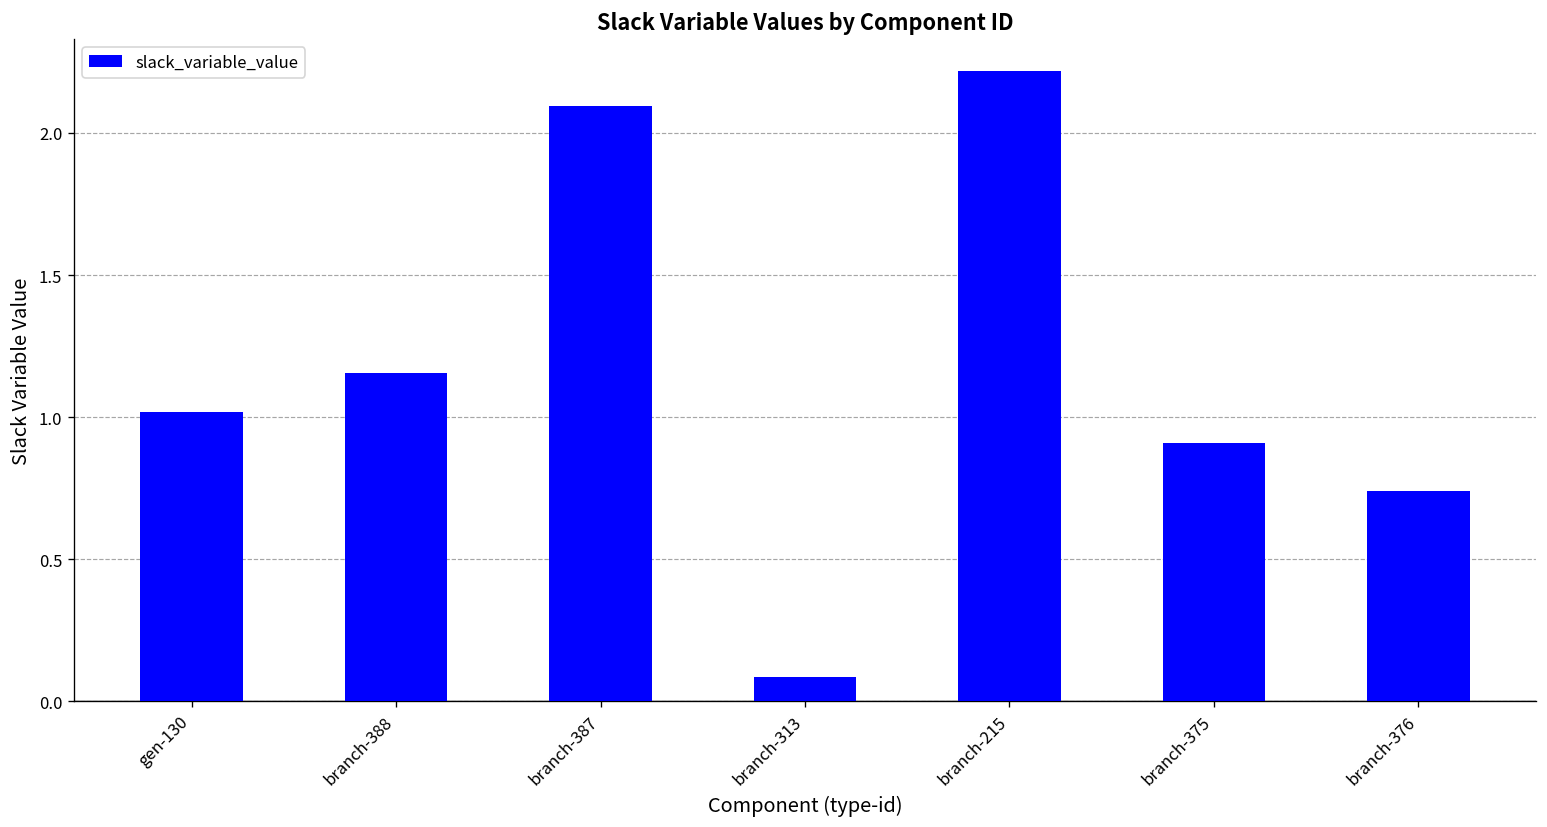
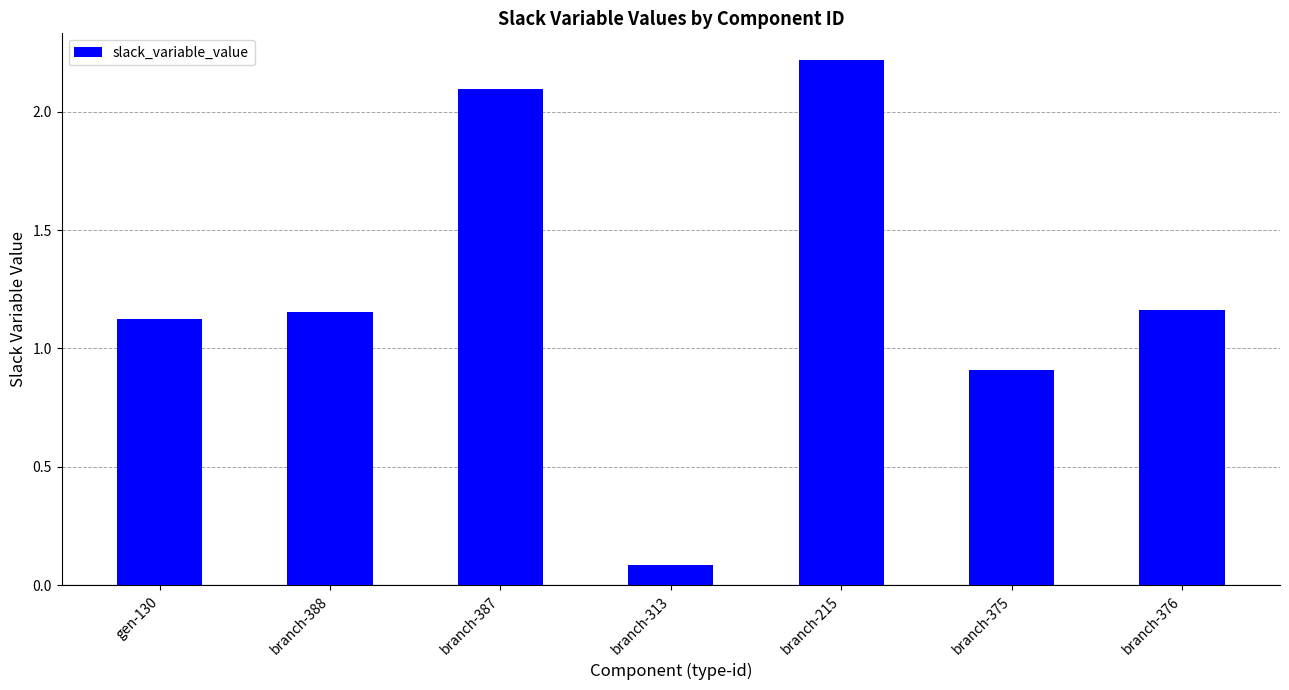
  {
-   "gen-130": 1.02,
+   "gen-130": 1.12,
    "branch-388": 1.16,
    "branch-387": 2.10,
    "branch-313": 0.09,
    "branch-215": 2.22,
    "branch-375": 0.91,
-   "branch-376": 0.74
+   "branch-376": 1.16
  }
